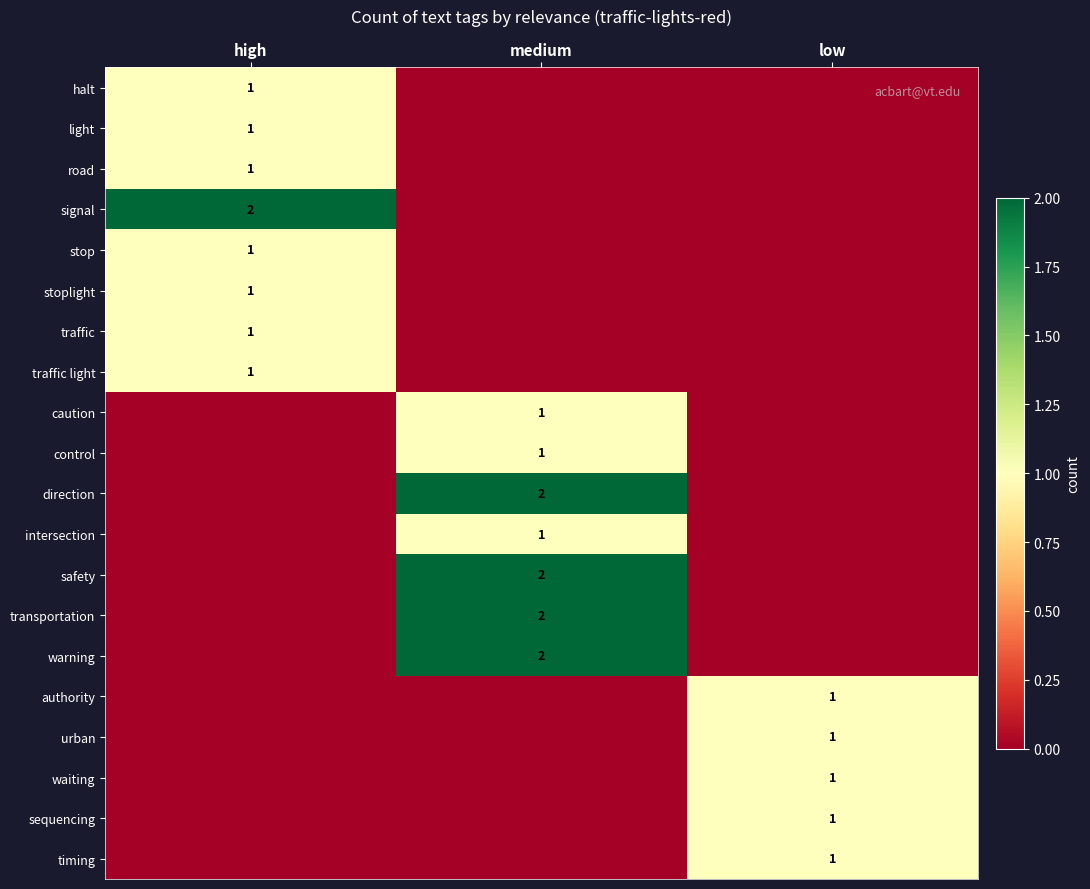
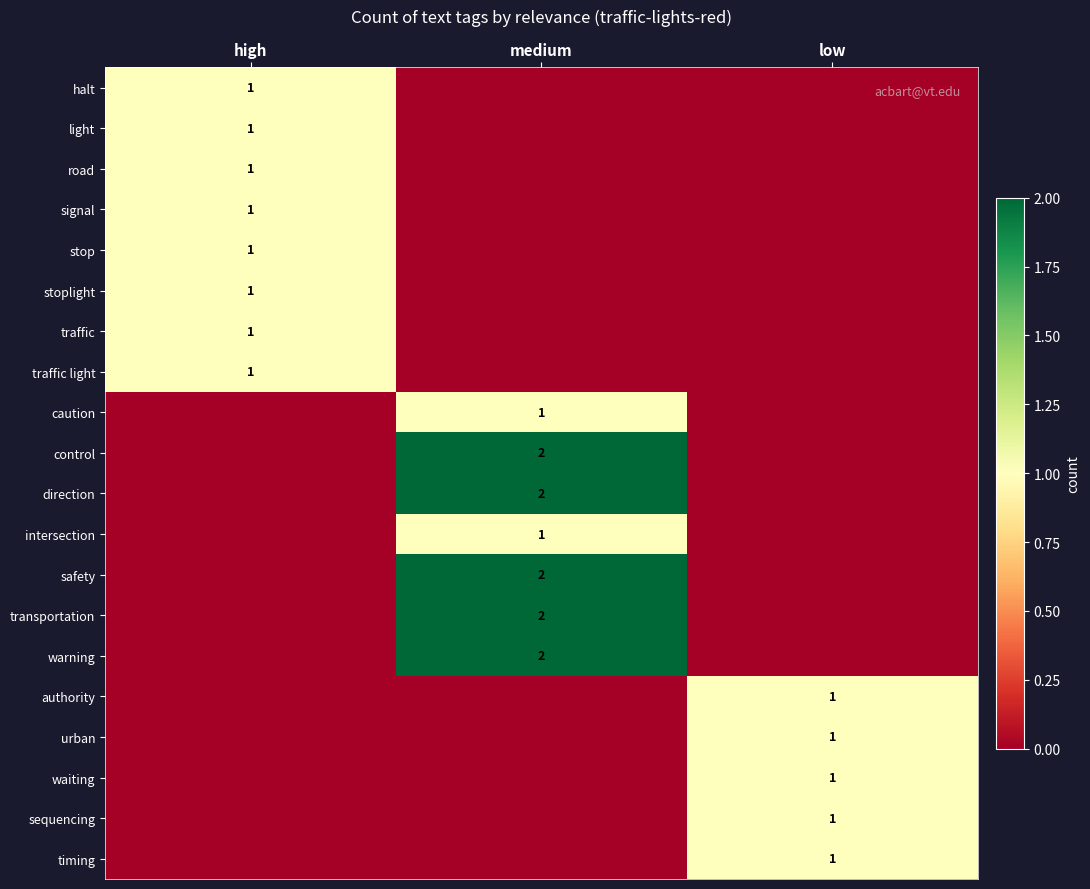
  {
    "halt": {
      "high": 1
    },
    "light": {
      "high": 1
    },
    "road": {
      "high": 1
    },
    "signal": {
-     "high": 2
+     "high": 1
    },
    "stop": {
      "high": 1
    },
    "stoplight": {
      "high": 1
    },
    "traffic": {
      "high": 1
    },
    "traffic light": {
      "high": 1
    },
    "caution": {
      "medium": 1
    },
    "control": {
-     "medium": 1
+     "medium": 2
    },
    "direction": {
      "medium": 2
    },
    "intersection": {
      "medium": 1
    },
    "safety": {
      "medium": 2
    },
    "transportation": {
      "medium": 2
    },
    "warning": {
      "medium": 2
    },
    "authority": {
      "low": 1
    },
    "urban": {
      "low": 1
    },
    "waiting": {
      "low": 1
    },
    "sequencing": {
      "low": 1
    },
    "timing": {
      "low": 1
    }
  }
